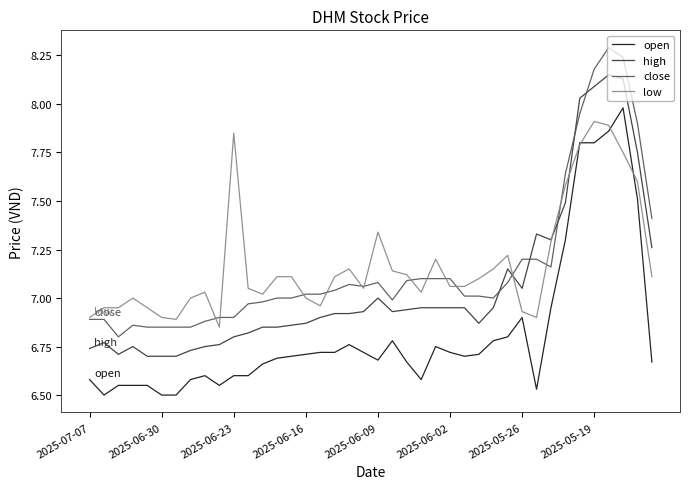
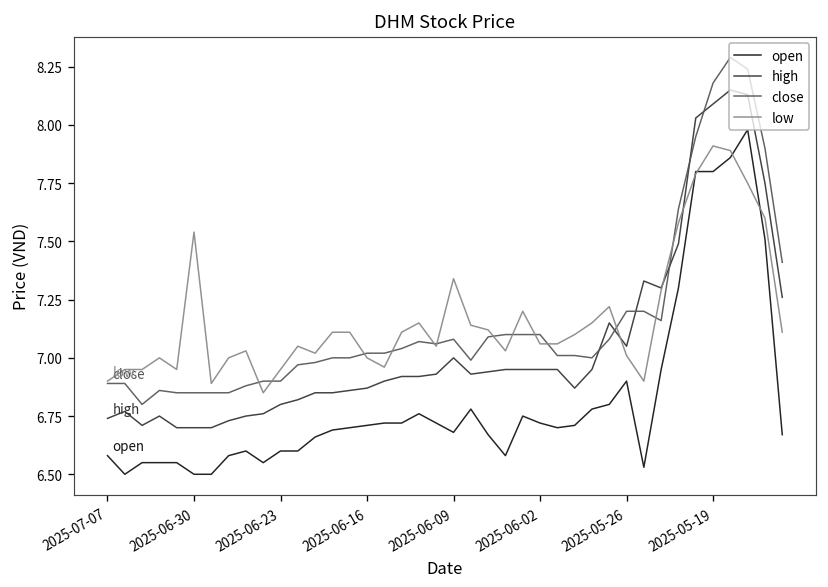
  {
    "low": {
-     "2025-06-30": 6.90,
-     "2025-06-23": 7.85,
+     "2025-06-30": 7.54,
+     "2025-06-23": 6.95,
      "2025-06-16": 7.00,
      "2025-06-09": 7.34,
      "2025-06-02": 7.06,
-     "2025-05-26": 6.93,
+     "2025-05-26": 7.01,
      "2025-05-19": 7.91
    }
  }
